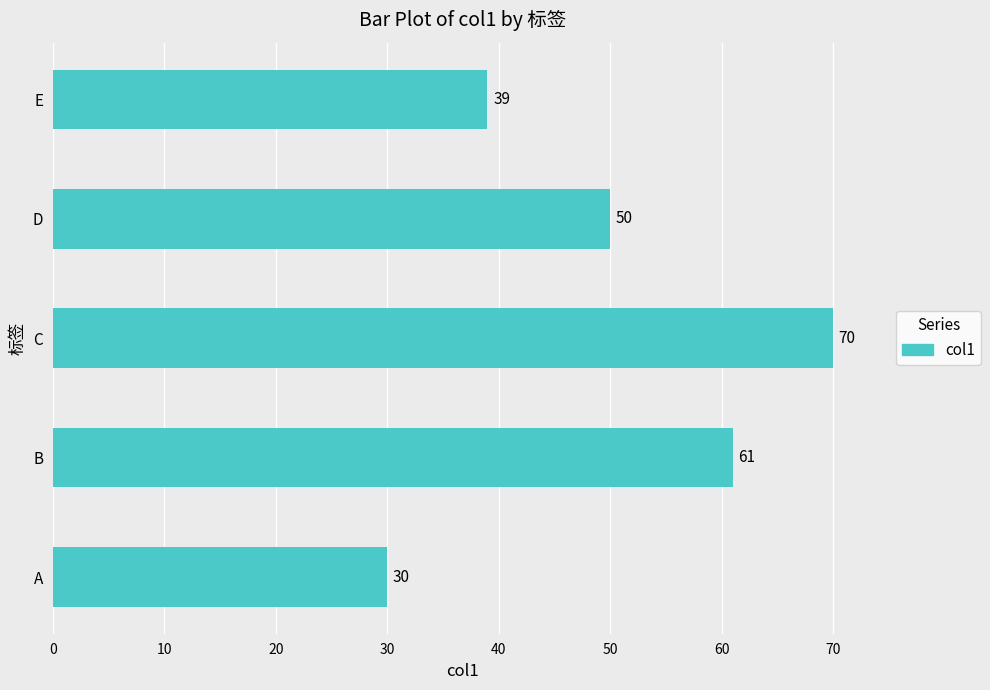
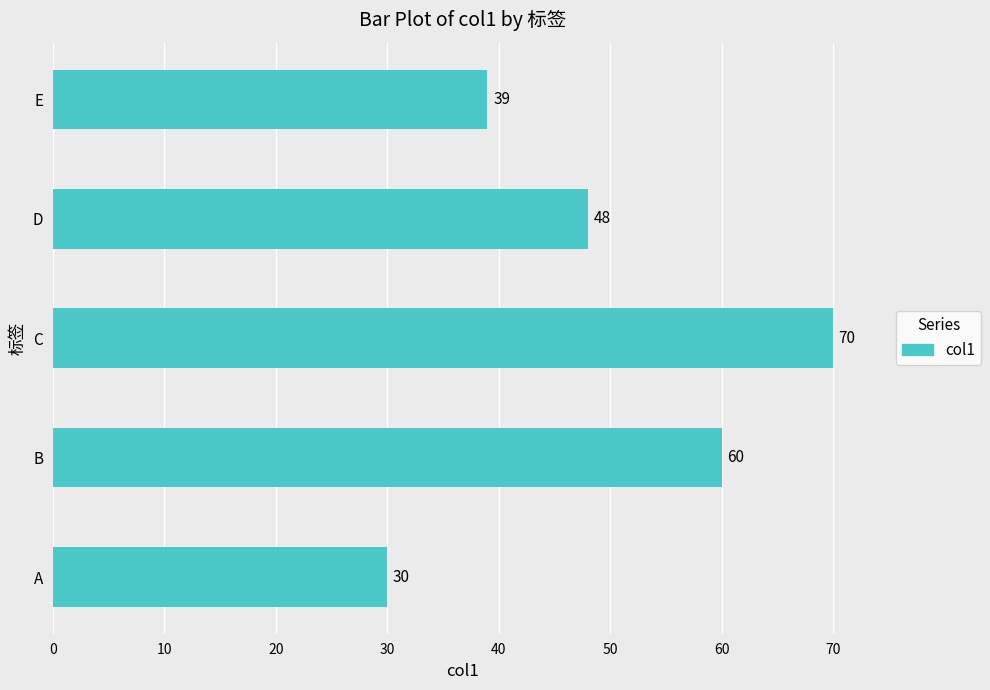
  {
    "E": 39,
-   "D": 50,
+   "D": 48,
    "C": 70,
-   "B": 61,
+   "B": 60,
    "A": 30
  }
